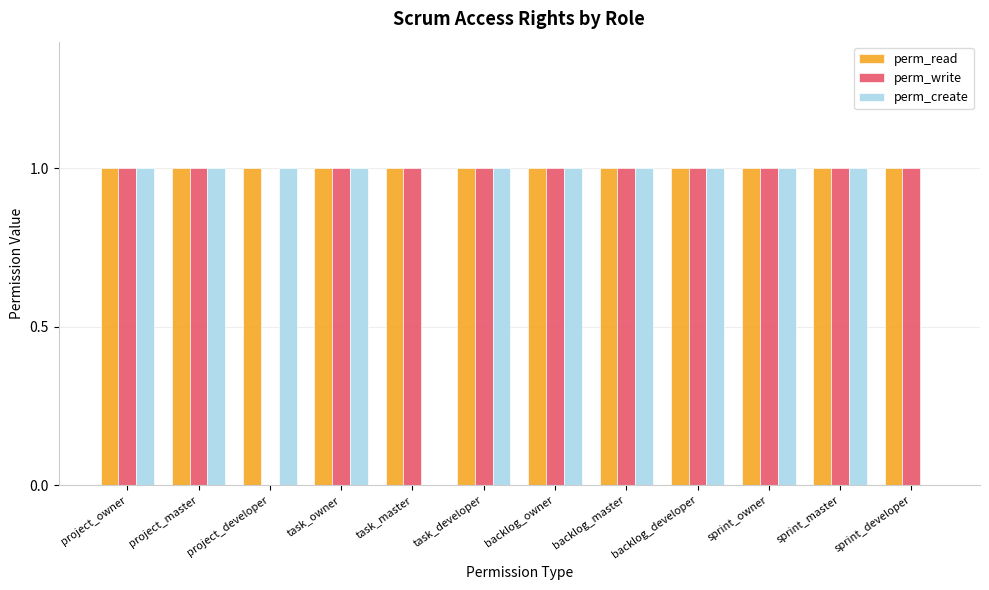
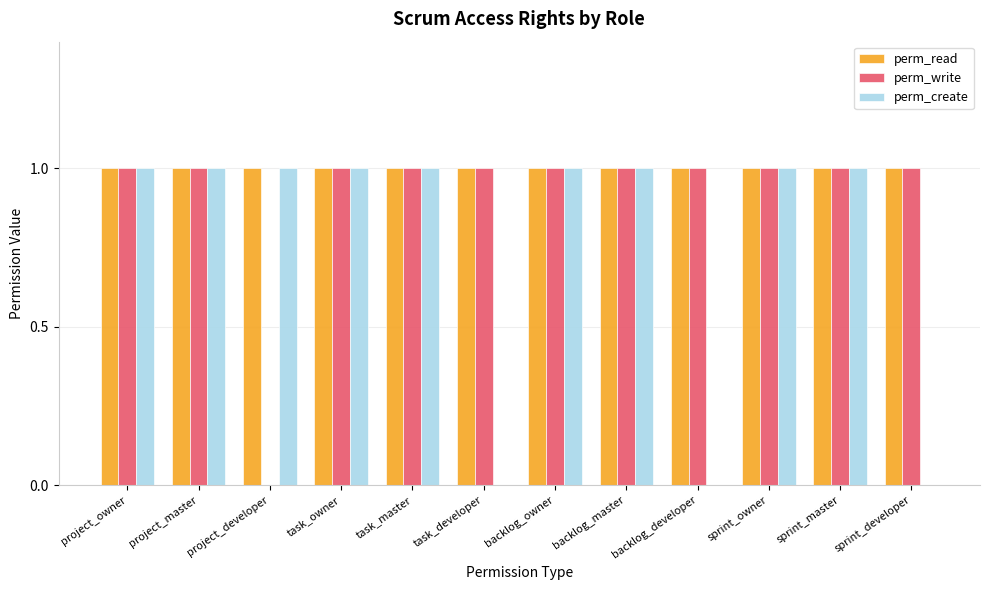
  {
    "perm_read": {
      "project_owner": 1,
      "project_master": 1,
      "project_developer": 1,
      "task_owner": 1,
      "task_master": 1,
      "task_developer": 1,
      "backlog_owner": 1,
      "backlog_master": 1,
      "backlog_developer": 1,
      "sprint_owner": 1,
      "sprint_master": 1,
      "sprint_developer": 1
    },
    "perm_write": {
      "project_owner": 1,
      "project_master": 1,
      "project_developer": 0,
      "task_owner": 1,
      "task_master": 1,
      "task_developer": 1,
      "backlog_owner": 1,
      "backlog_master": 1,
      "backlog_developer": 1,
      "sprint_owner": 1,
      "sprint_master": 1,
      "sprint_developer": 1
    },
    "perm_create": {
      "project_owner": 1,
      "project_master": 1,
      "project_developer": 1,
      "task_owner": 1,
-     "task_master": 0,
-     "task_developer": 1,
+     "task_master": 1,
+     "task_developer": 0,
      "backlog_owner": 1,
      "backlog_master": 1,
-     "backlog_developer": 1,
+     "backlog_developer": 0,
      "sprint_owner": 1,
      "sprint_master": 1,
      "sprint_developer": 0
    }
  }
